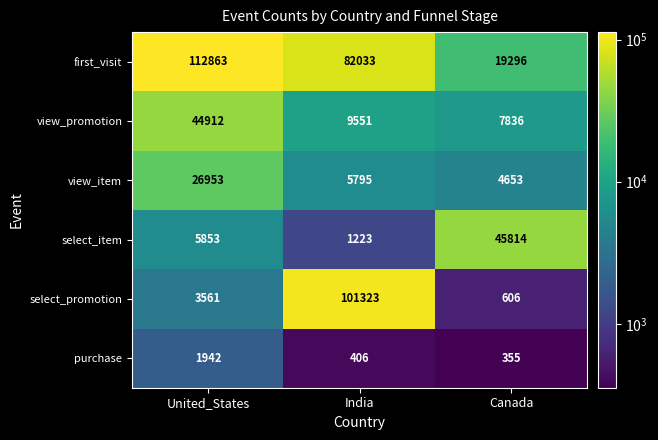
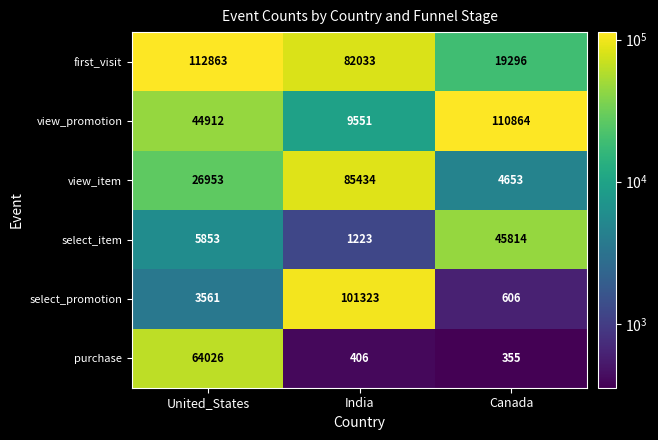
  {
    "first_visit": {
      "United_States": 112863,
      "India": 82033,
      "Canada": 19296
    },
    "view_promotion": {
      "United_States": 44912,
      "India": 9551,
-     "Canada": 7836
+     "Canada": 110864
    },
    "view_item": {
      "United_States": 26953,
-     "India": 5795,
+     "India": 85434,
      "Canada": 4653
    },
    "select_item": {
      "United_States": 5853,
      "India": 1223,
      "Canada": 45814
    },
    "select_promotion": {
      "United_States": 3561,
      "India": 101323,
      "Canada": 606
    },
    "purchase": {
-     "United_States": 1942,
+     "United_States": 64026,
      "India": 406,
      "Canada": 355
    }
  }
